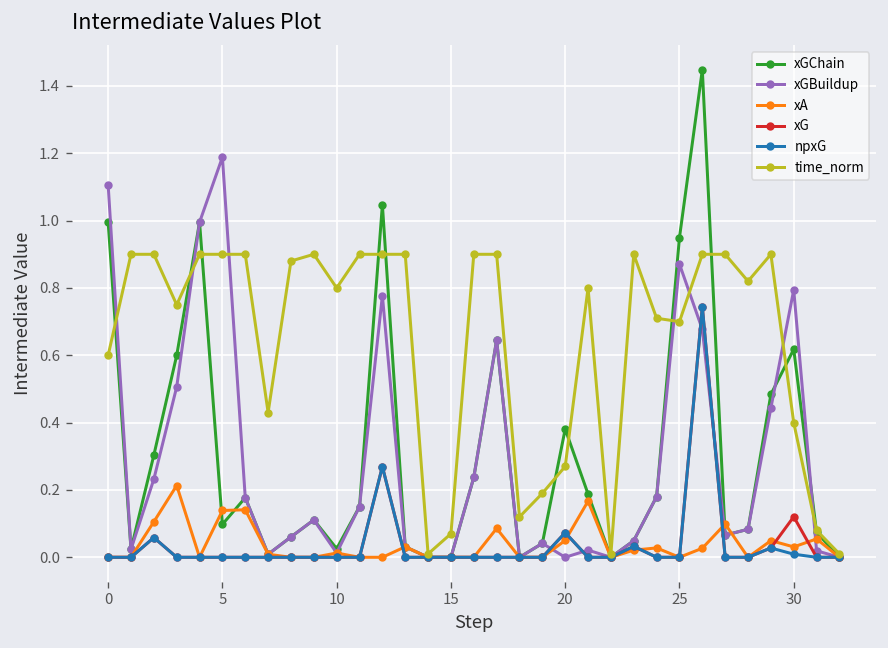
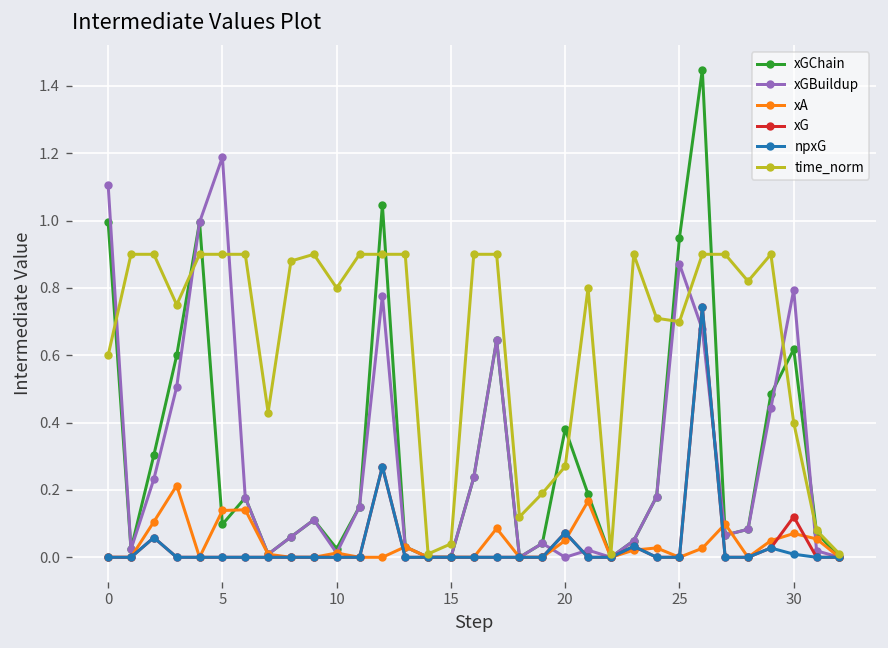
  {
    "xGChain": {
      "0": 1.00,
      "5": 0.10,
      "10": 0.03,
      "20": 0.38,
      "25": 0.95,
      "30": 0.62
    },
    "xGBuildup": {
      "0": 1.11,
      "5": 1.19,
      "20": 0.00,
      "25": 0.87,
      "30": 0.79
    },
    "xA": {
      "5": 0.14,
      "20": 0.05,
-     "30": 0.03
+     "30": 0.07
    },
    "xG": {
      "30": 0.12
    },
    "npxG": {
      "30": 0.01
    },
    "time_norm": {
      "0": 0.60,
      "5": 0.90,
      "10": 0.80,
-     "15": 0.07,
+     "15": 0.04,
      "20": 0.27,
      "25": 0.70,
      "30": 0.40
    }
  }
